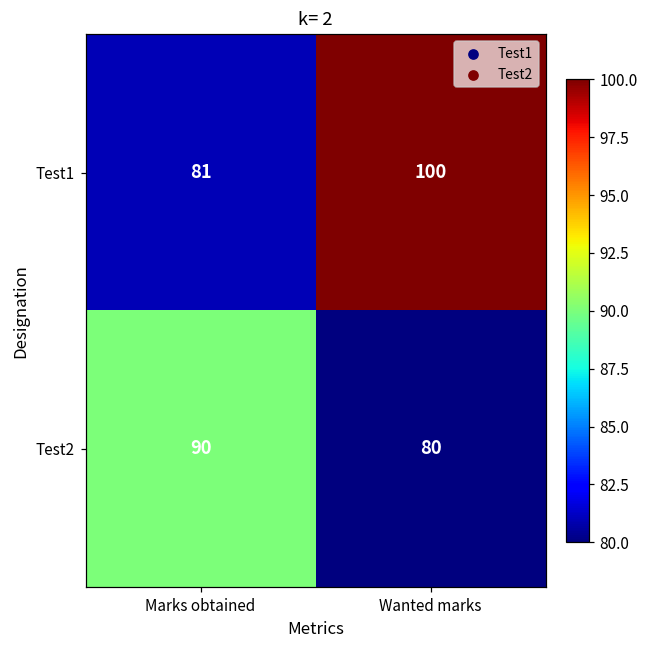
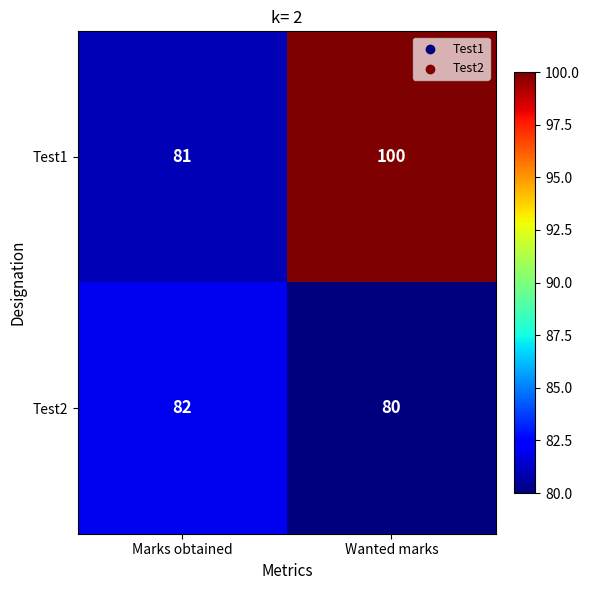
  {
    "Test1": {
      "Marks obtained": 81,
      "Wanted marks": 100
    },
    "Test2": {
-     "Marks obtained": 90,
+     "Marks obtained": 82,
      "Wanted marks": 80
    }
  }
